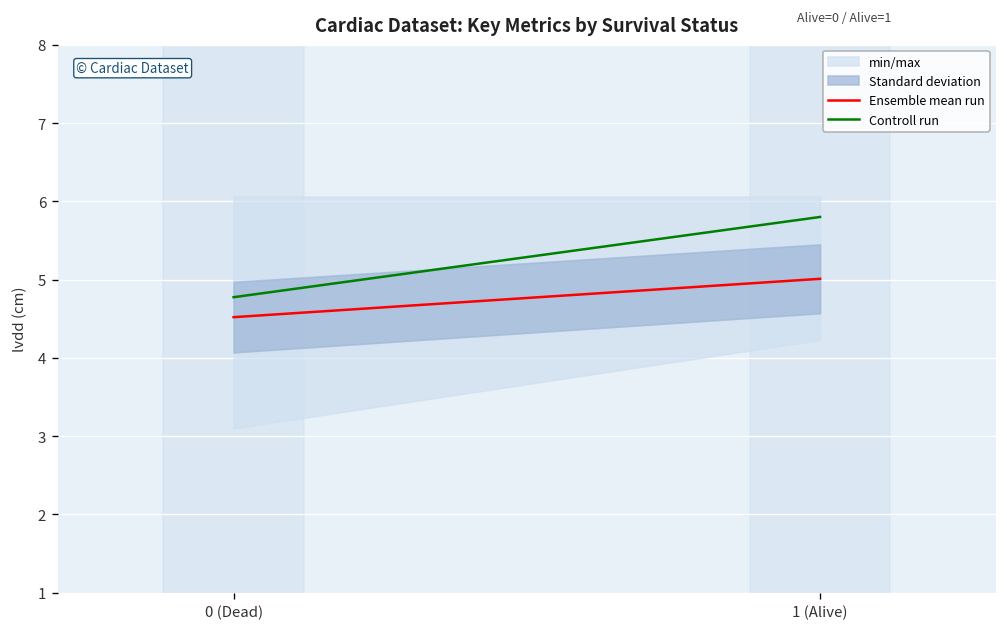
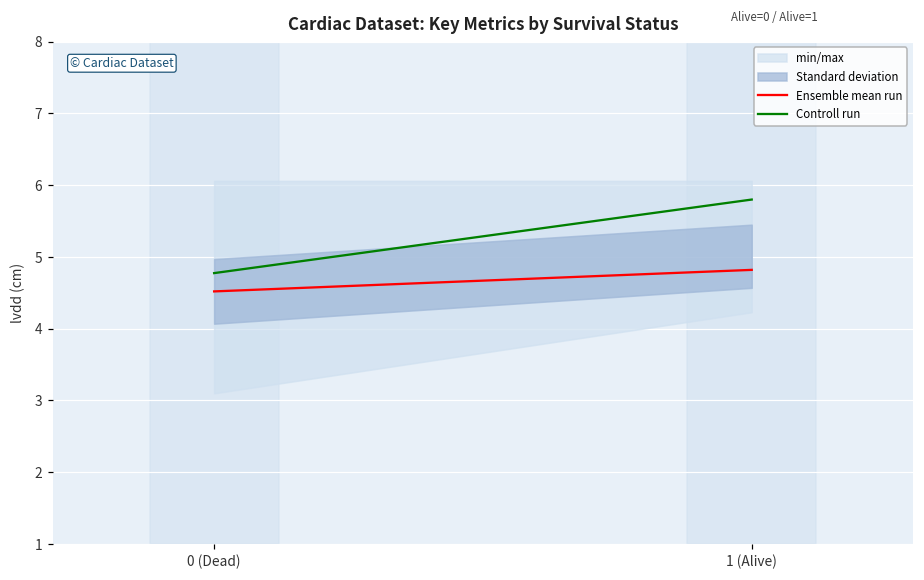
  {
    "Ensemble mean run": {
      "0 (Dead)": 4.5,
-     "1 (Alive)": 5.0
+     "1 (Alive)": 4.8
    },
    "Controll run": {
      "0 (Dead)": 4.8,
      "1 (Alive)": 5.8
    }
  }
